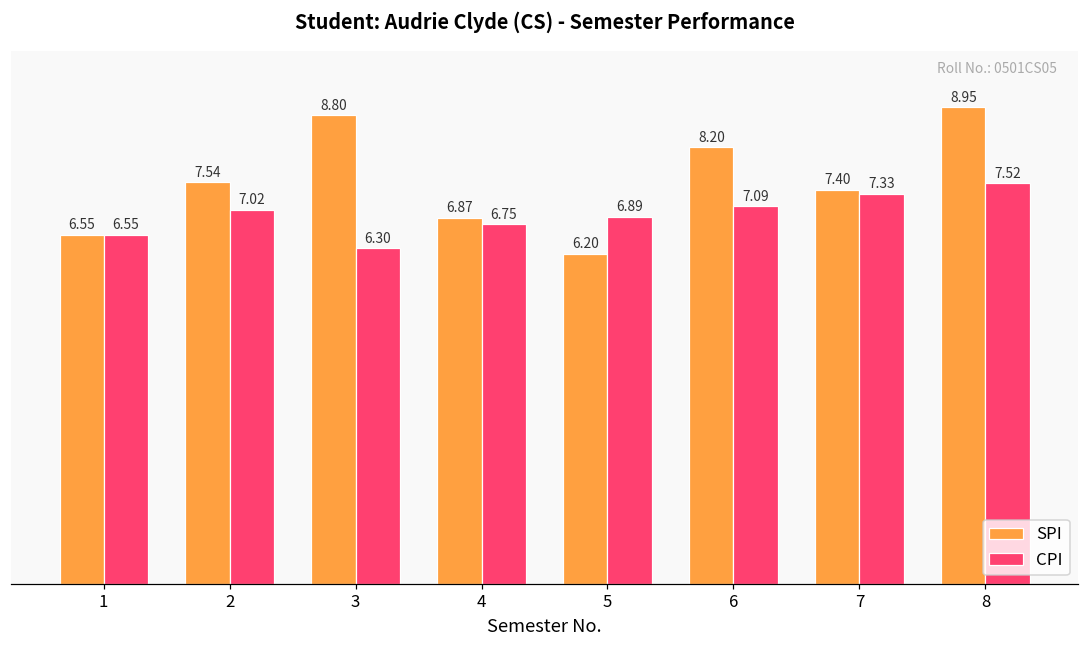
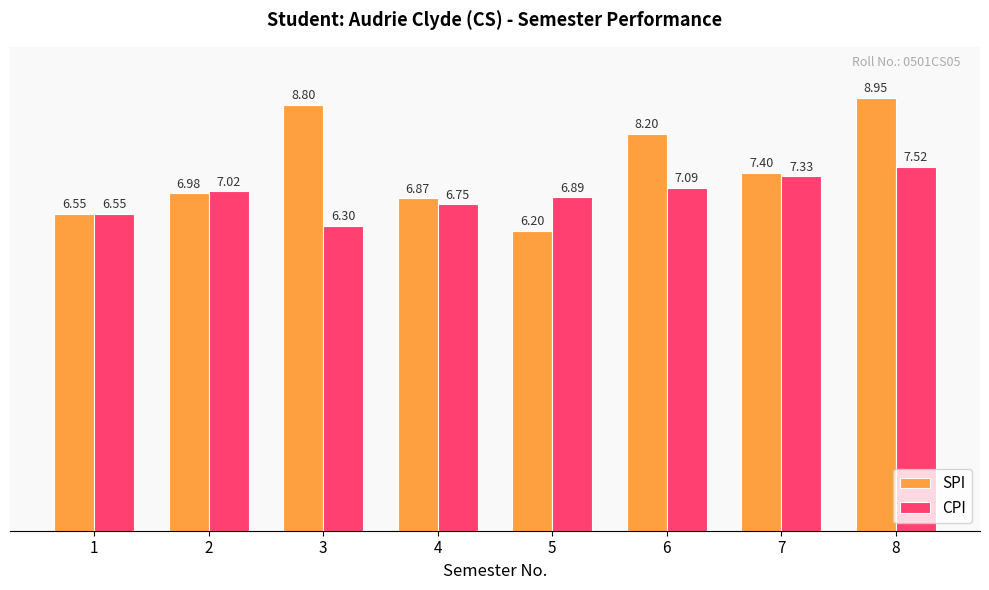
  {
    "SPI": {
      "1": 6.55,
-     "2": 7.54,
+     "2": 6.98,
      "3": 8.80,
      "4": 6.87,
      "5": 6.20,
      "6": 8.20,
      "7": 7.40,
      "8": 8.95
    },
    "CPI": {
      "1": 6.55,
      "2": 7.02,
      "3": 6.30,
      "4": 6.75,
      "5": 6.89,
      "6": 7.09,
      "7": 7.33,
      "8": 7.52
    }
  }
